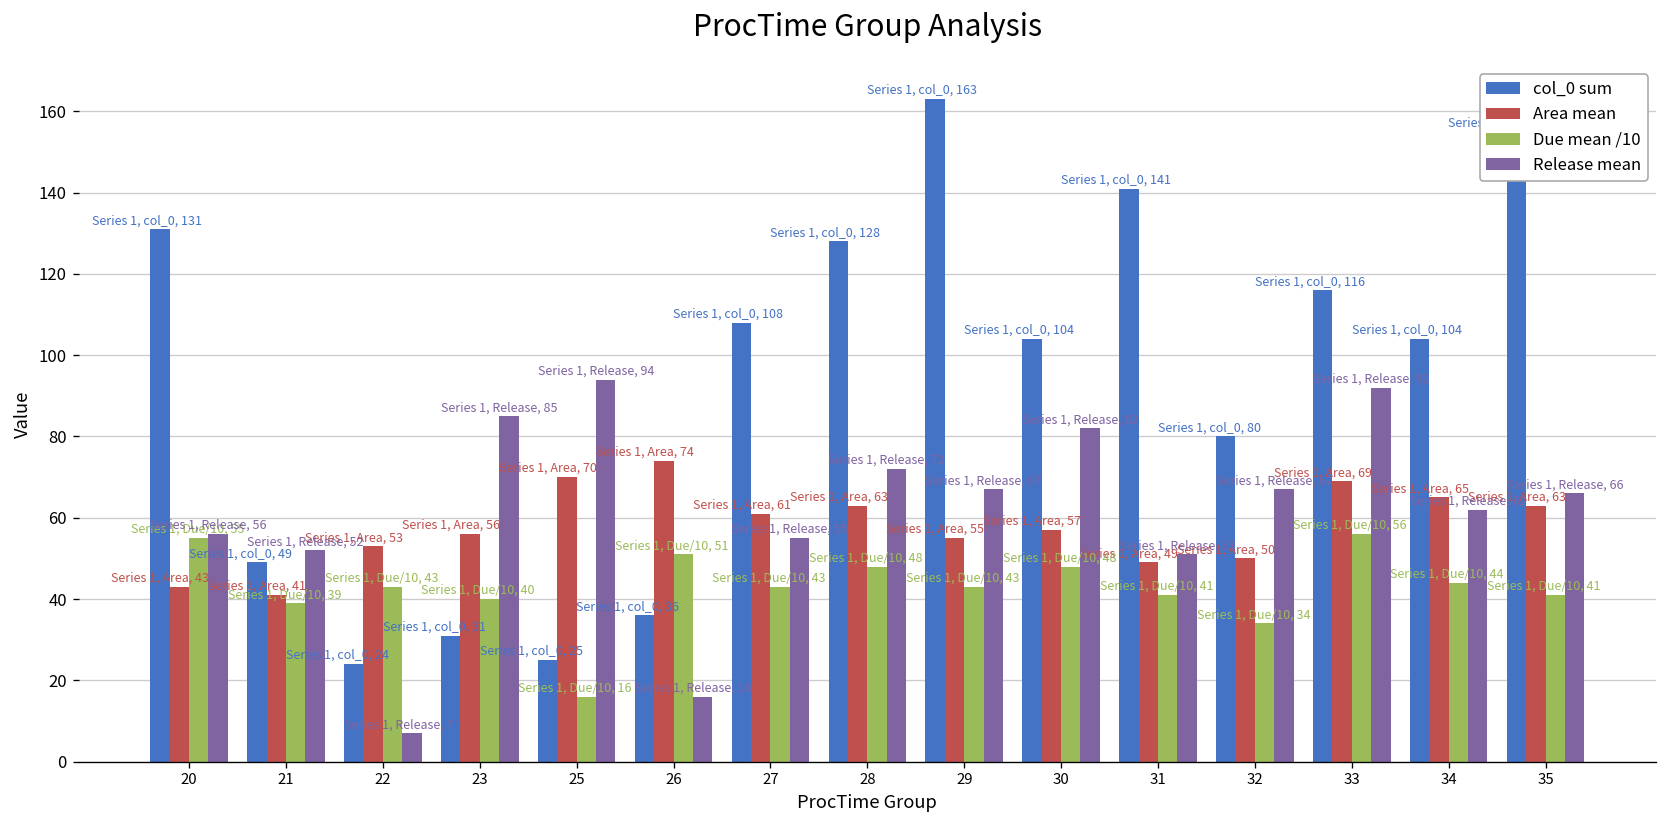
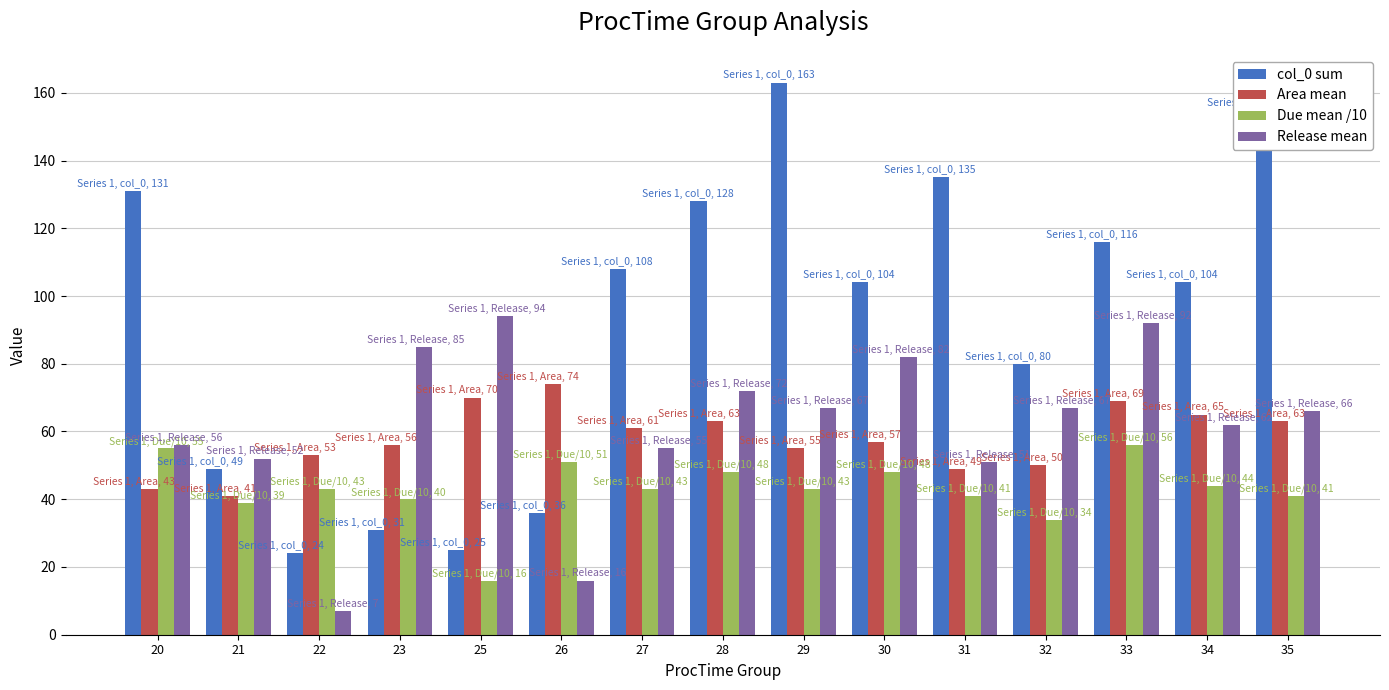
  {
    "col_0 sum": {
      "20": 131,
      "21": 49,
      "22": 24,
      "23": 31,
      "25": 25,
      "26": 36,
      "27": 108,
      "28": 128,
      "29": 163,
      "30": 104,
-     "31": 141,
+     "31": 135,
      "32": 80,
      "33": 116,
      "34": 104
    },
    "Area mean": {
      "20": 43,
      "23": 56,
      "25": 70,
      "26": 74,
      "27": 61,
      "28": 63,
      "29": 55,
      "30": 57,
      "34": 65
    },
    "Due mean /10": {
      "22": 43,
      "23": 40,
      "25": 16,
      "26": 51,
      "27": 43,
      "28": 48,
      "29": 43,
      "31": 41,
      "32": 34,
      "33": 56,
      "34": 44,
      "35": 41
    },
    "Release mean": {
      "22": 7,
      "23": 85,
      "25": 94,
      "26": 16,
      "27": 55,
      "28": 72,
      "29": 67,
      "30": 82,
      "33": 92,
      "35": 66
    }
  }
